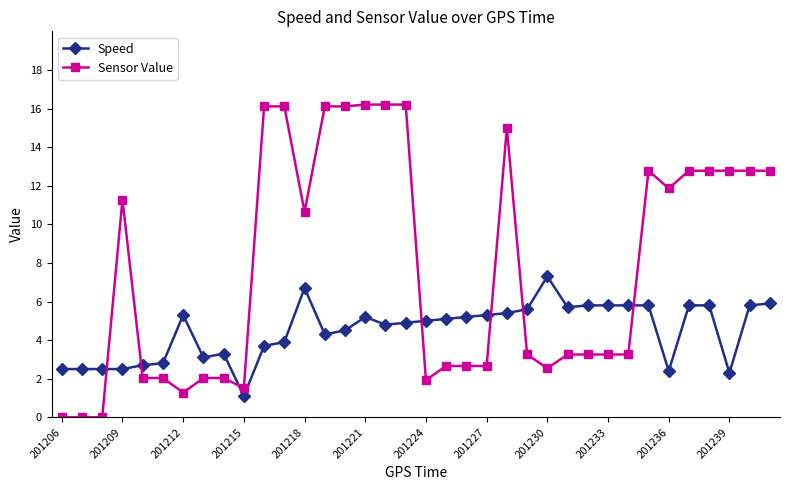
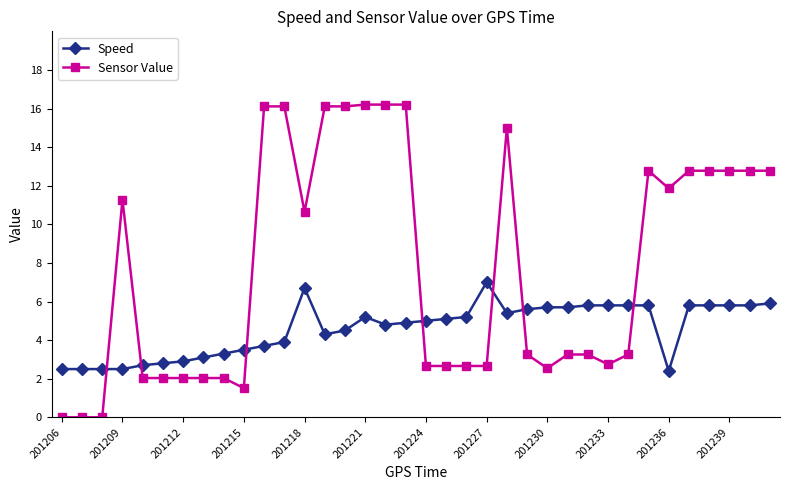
  {
    "Speed": {
      "201206": 2.5,
      "201209": 2.5,
-     "201212": 5.3,
-     "201215": 1.1,
+     "201212": 2.9,
+     "201215": 3.5,
      "201218": 6.7,
      "201221": 5.2,
      "201224": 5.0,
-     "201227": 5.3,
-     "201230": 7.3,
+     "201227": 7.0,
+     "201230": 5.7,
      "201233": 5.8,
      "201236": 2.4,
-     "201239": 2.3
+     "201239": 5.8
    },
    "Sensor Value": {
      "201206": 0.0,
      "201209": 11.3,
-     "201212": 1.3,
+     "201212": 2.0,
      "201215": 1.5,
      "201218": 10.6,
      "201221": 16.2,
-     "201224": 1.9,
+     "201224": 2.7,
      "201227": 2.7,
      "201230": 2.5,
-     "201233": 3.3,
+     "201233": 2.7,
      "201236": 11.9,
      "201239": 12.8
    }
  }
